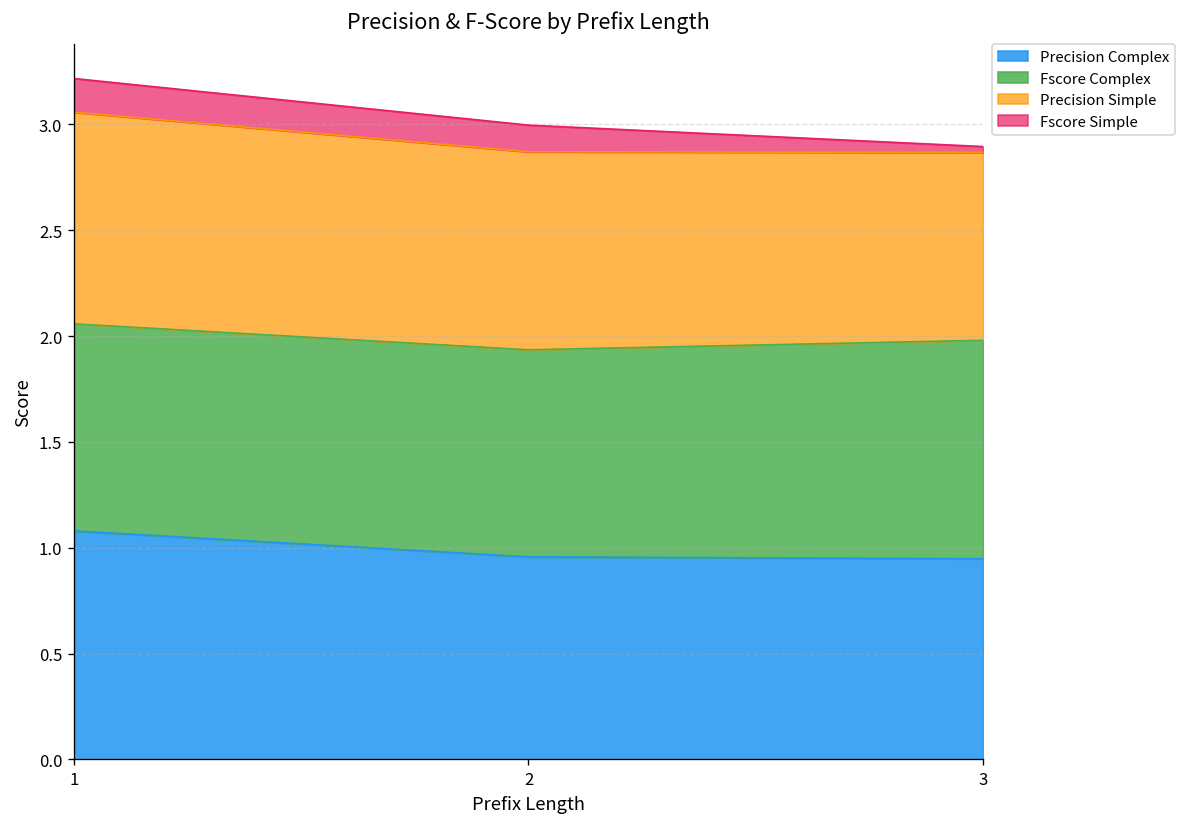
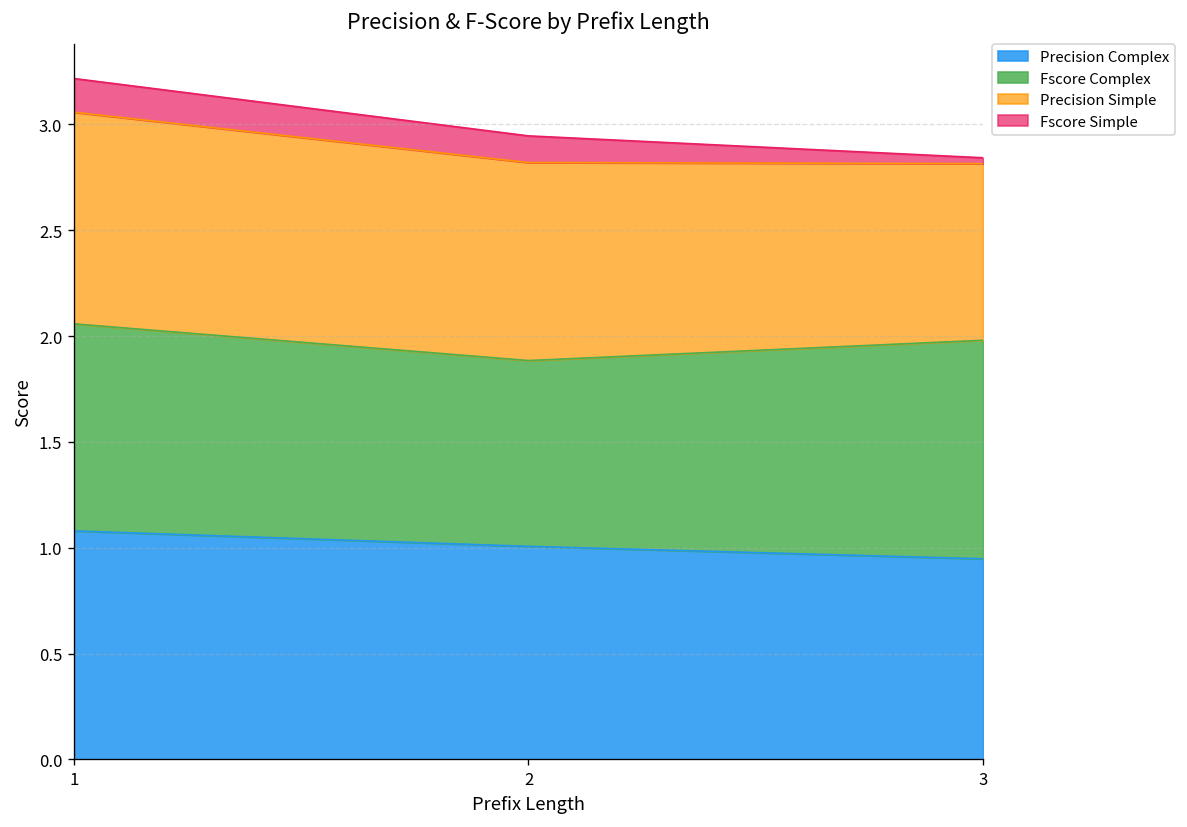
  {
    "Precision Complex": {
      "1": 1.08,
-     "2": 0.96,
+     "2": 1.01,
      "3": 0.95
    },
    "Fscore Complex": {
      "1": 0.98,
-     "2": 0.98,
+     "2": 0.88,
      "3": 1.03
    },
    "Precision Simple": {
      "1": 1.00,
      "2": 0.94,
-     "3": 0.89
+     "3": 0.83
    },
    "Fscore Simple": {
      "1": 0.16,
      "2": 0.13,
      "3": 0.03
    }
  }
